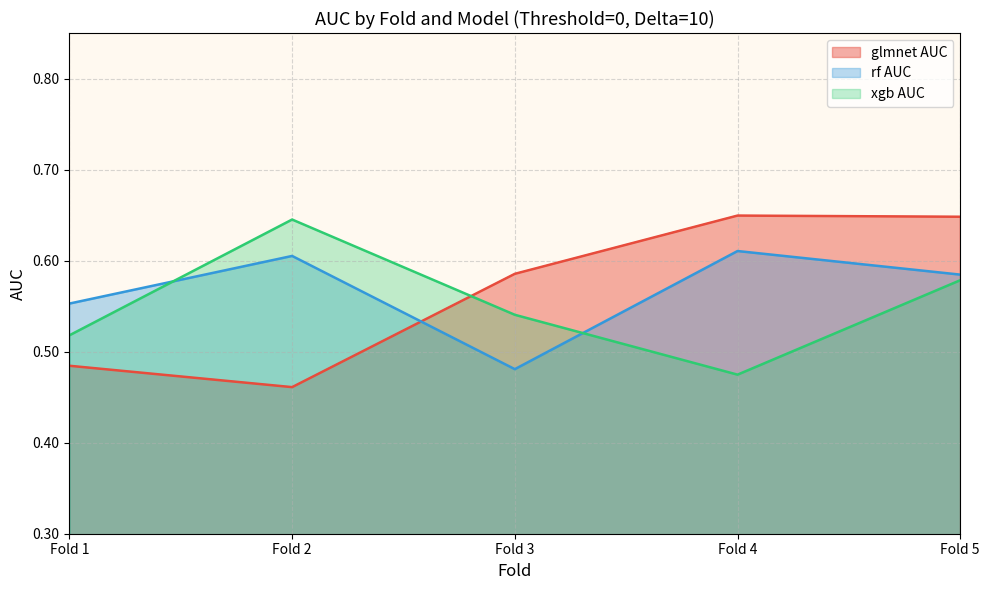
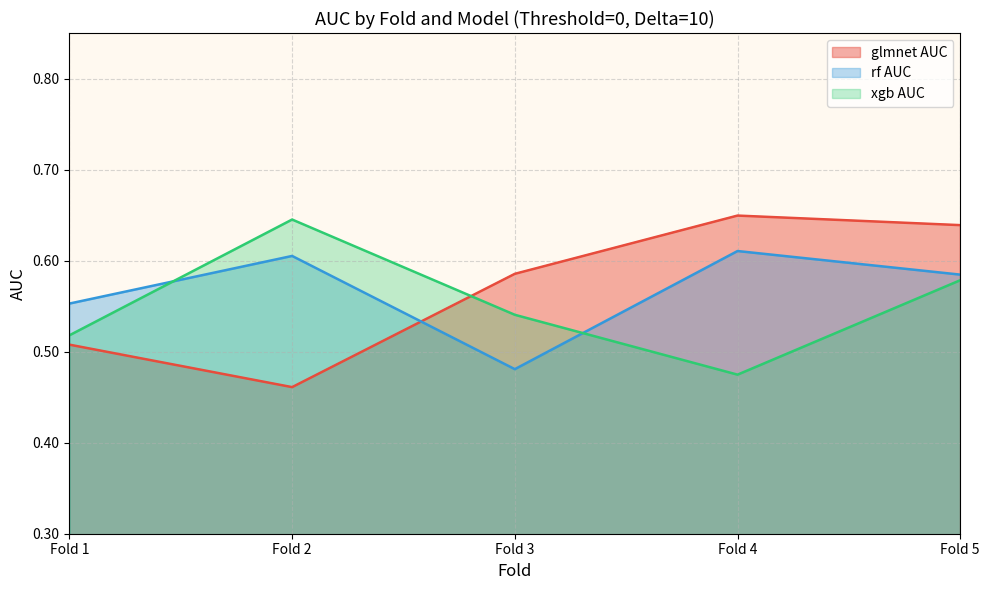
  {
    "glmnet AUC": {
-     "Fold 1": 0.48,
+     "Fold 1": 0.51,
      "Fold 2": 0.46,
      "Fold 3": 0.59,
      "Fold 4": 0.65,
-     "Fold 5": 0.65
+     "Fold 5": 0.64
    }
  }
